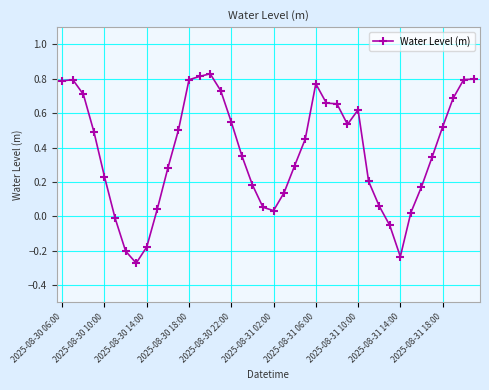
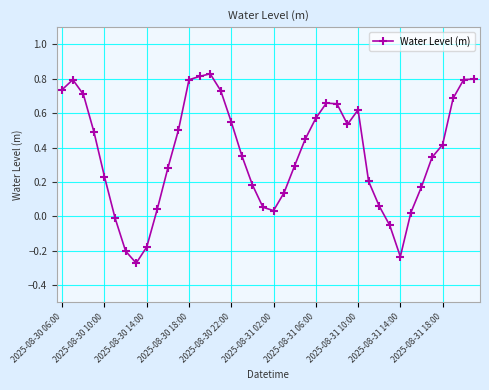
  {
-   "2025-08-30 06:00": 0.79,
+   "2025-08-30 06:00": 0.74,
    "2025-08-30 10:00": 0.23,
    "2025-08-30 14:00": -0.18,
    "2025-08-30 18:00": 0.79,
    "2025-08-30 22:00": 0.55,
    "2025-08-31 02:00": 0.03,
-   "2025-08-31 06:00": 0.77,
+   "2025-08-31 06:00": 0.57,
    "2025-08-31 10:00": 0.62,
    "2025-08-31 14:00": -0.23,
-   "2025-08-31 18:00": 0.52
+   "2025-08-31 18:00": 0.42
  }
